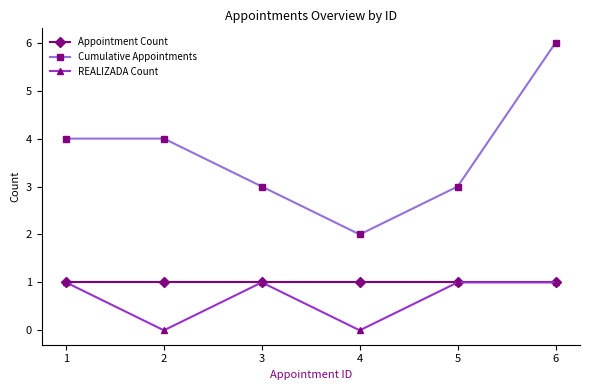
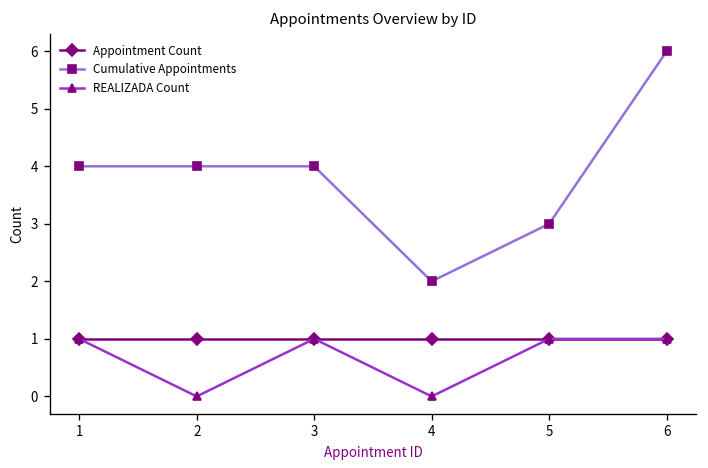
  {
    "Appointment Count": {
      "2": 1,
      "4": 1
    },
    "Cumulative Appointments": {
      "1": 4,
      "2": 4,
-     "3": 3,
+     "3": 4,
      "4": 2,
      "5": 3,
      "6": 6
    },
    "REALIZADA Count": {
      "2": 0,
      "4": 0
    }
  }
